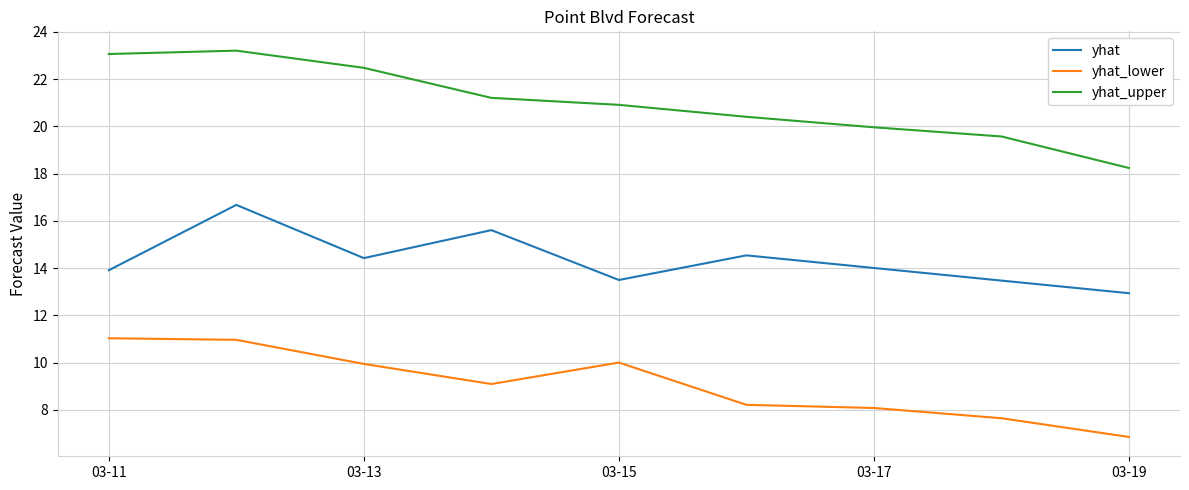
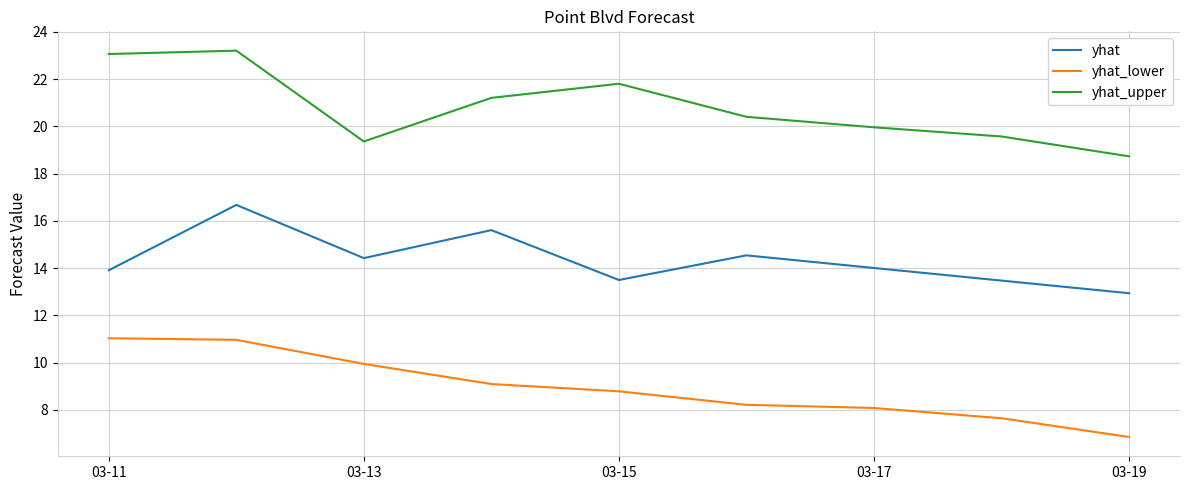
  {
    "yhat": {
      "03-11": 13.9,
      "03-13": 14.4,
      "03-15": 13.5,
      "03-17": 14.0,
      "03-19": 12.9
    },
    "yhat_lower": {
      "03-11": 11.0,
      "03-13": 9.9,
-     "03-15": 10.0,
+     "03-15": 8.8,
      "03-17": 8.1,
      "03-19": 6.9
    },
    "yhat_upper": {
      "03-11": 23.1,
-     "03-13": 22.5,
-     "03-15": 20.9,
+     "03-13": 19.4,
+     "03-15": 21.8,
      "03-17": 20.0,
-     "03-19": 18.2
+     "03-19": 18.7
    }
  }
